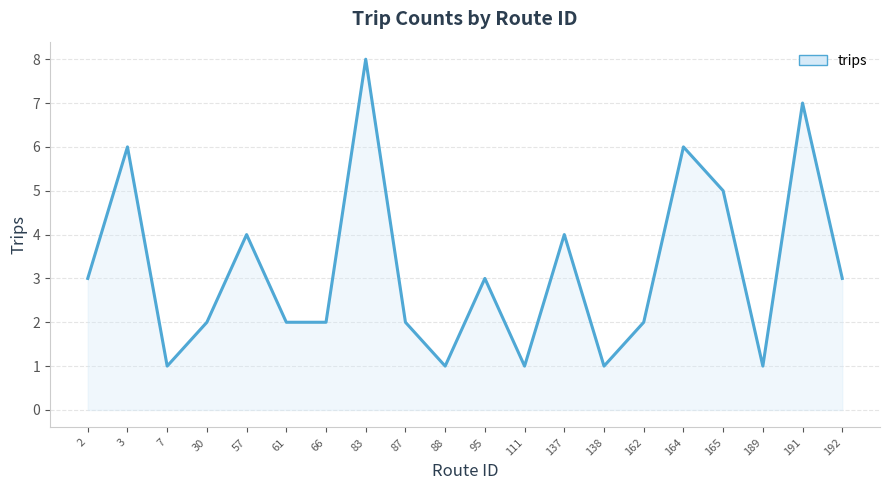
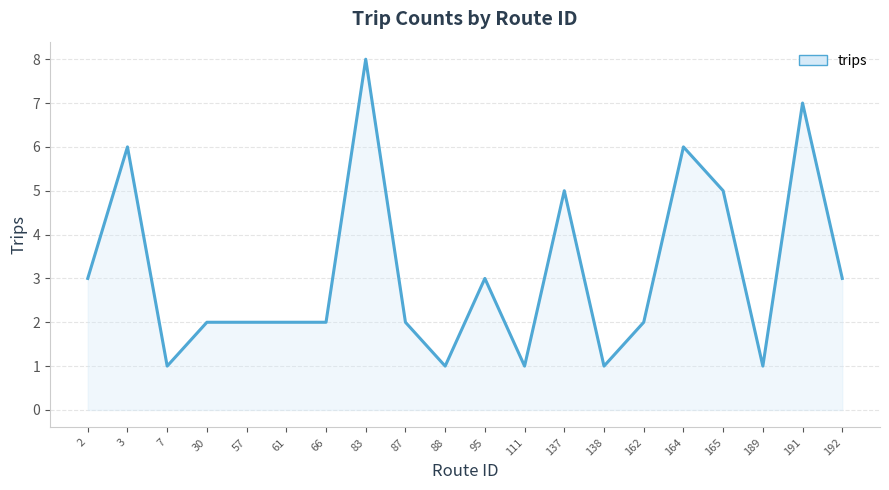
  {
    "2": 3,
    "3": 6,
    "7": 1,
    "30": 2,
-   "57": 4,
+   "57": 2,
    "61": 2,
    "66": 2,
    "83": 8,
    "87": 2,
    "88": 1,
    "95": 3,
    "111": 1,
-   "137": 4,
+   "137": 5,
    "138": 1,
    "162": 2,
    "164": 6,
    "165": 5,
    "189": 1,
    "191": 7,
    "192": 3
  }
